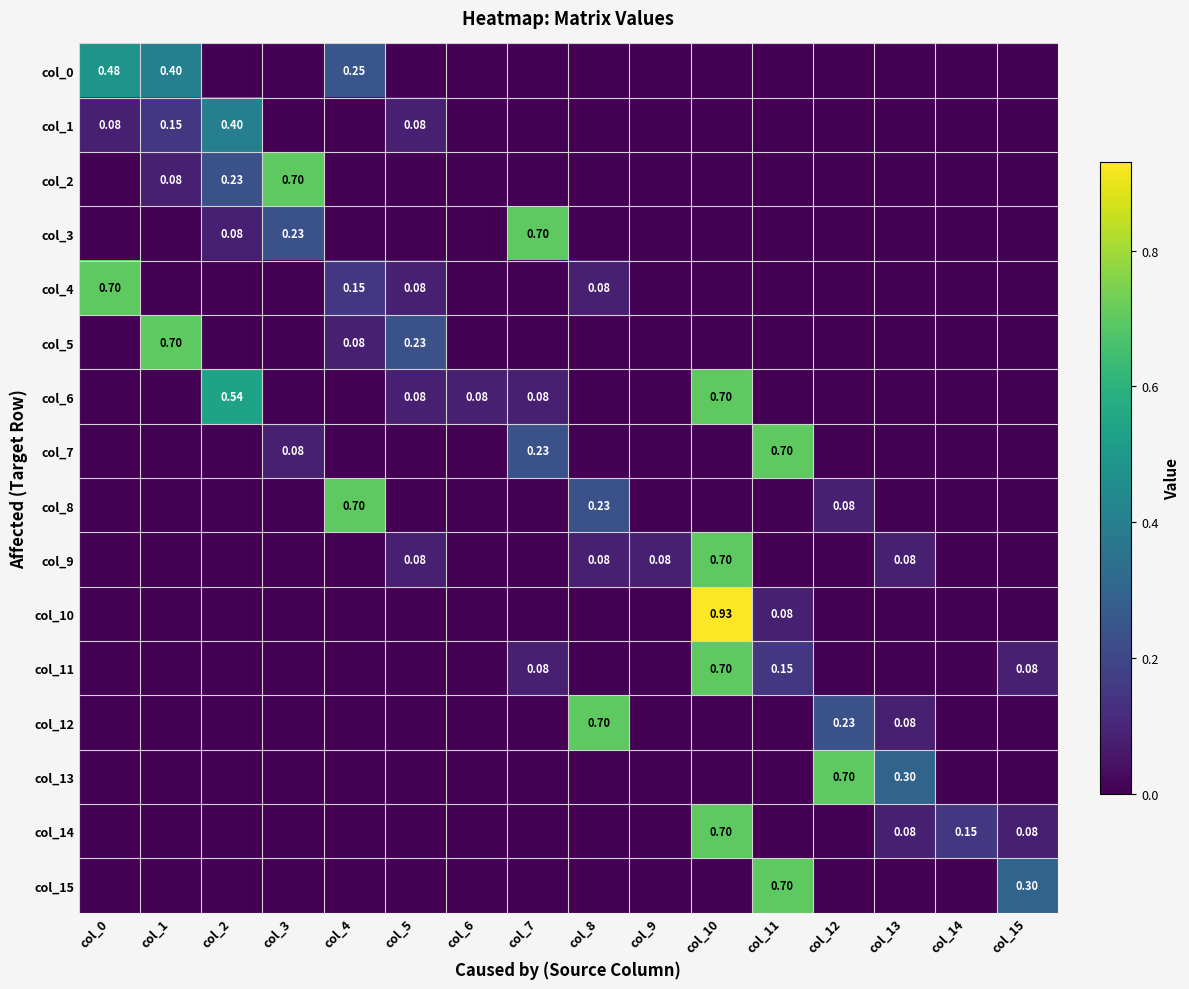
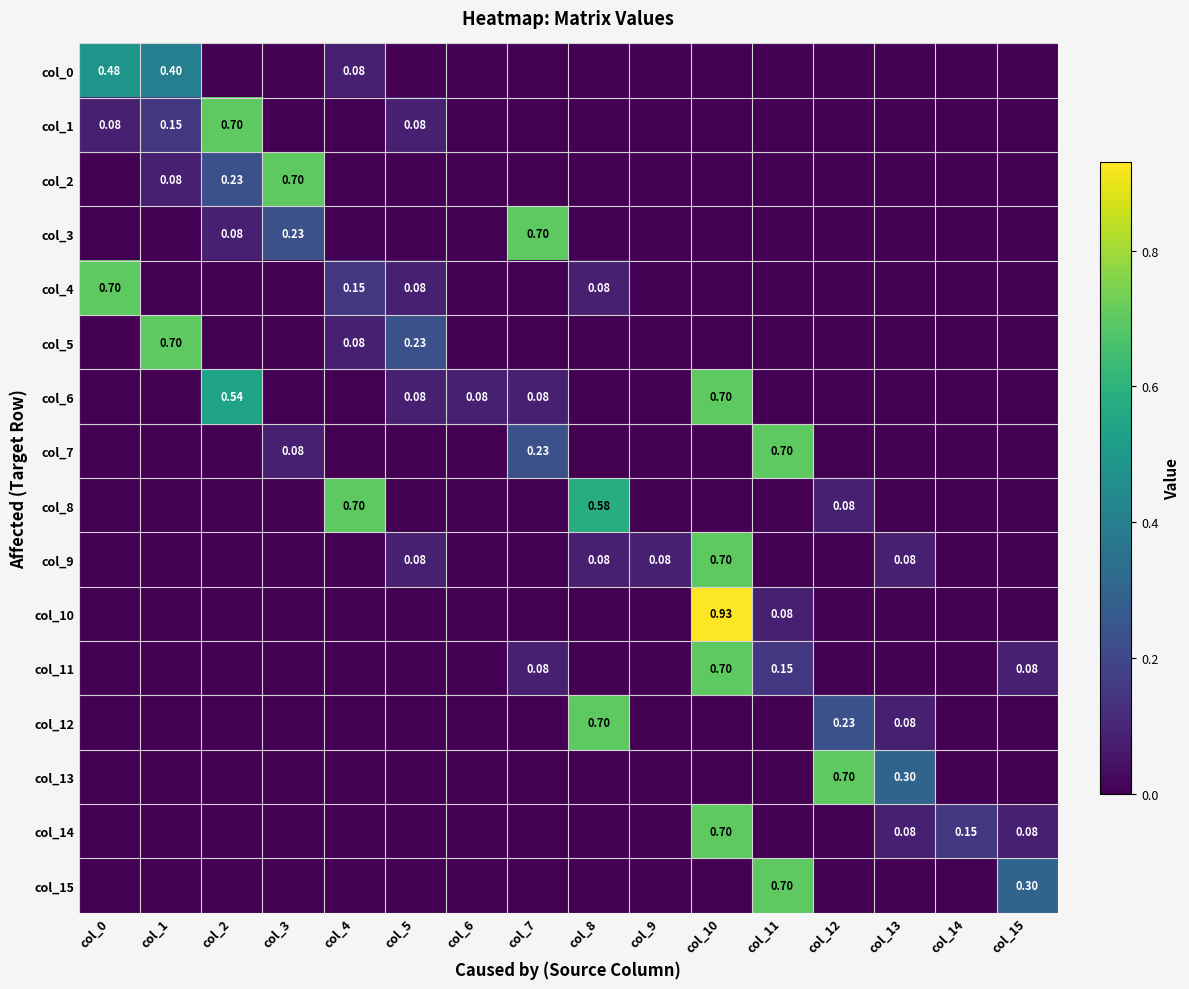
  {
    "col_0": {
      "col_0": 0.48,
      "col_1": 0.40,
-     "col_4": 0.25
+     "col_4": 0.08
    },
    "col_1": {
      "col_0": 0.08,
      "col_1": 0.15,
-     "col_2": 0.40,
+     "col_2": 0.70,
      "col_5": 0.08
    },
    "col_2": {
      "col_1": 0.08,
      "col_2": 0.23,
      "col_3": 0.70
    },
    "col_3": {
      "col_2": 0.08,
      "col_3": 0.23,
      "col_7": 0.70
    },
    "col_4": {
      "col_0": 0.70,
      "col_4": 0.15,
      "col_5": 0.08,
      "col_8": 0.08
    },
    "col_5": {
      "col_1": 0.70,
      "col_4": 0.08,
      "col_5": 0.23
    },
    "col_6": {
      "col_2": 0.54,
      "col_5": 0.08,
      "col_6": 0.08,
      "col_7": 0.08,
      "col_10": 0.70
    },
    "col_7": {
      "col_3": 0.08,
      "col_7": 0.23,
      "col_11": 0.70
    },
    "col_8": {
      "col_4": 0.70,
-     "col_8": 0.23,
+     "col_8": 0.58,
      "col_12": 0.08
    },
    "col_9": {
      "col_5": 0.08,
      "col_8": 0.08,
      "col_9": 0.08,
      "col_10": 0.70,
      "col_13": 0.08
    },
    "col_10": {
      "col_10": 0.93,
      "col_11": 0.08
    },
    "col_11": {
      "col_7": 0.08,
      "col_10": 0.70,
      "col_11": 0.15,
      "col_15": 0.08
    },
    "col_12": {
      "col_8": 0.70,
      "col_12": 0.23,
      "col_13": 0.08
    },
    "col_13": {
      "col_12": 0.70,
      "col_13": 0.30
    },
    "col_14": {
      "col_10": 0.70,
      "col_13": 0.08,
      "col_14": 0.15,
      "col_15": 0.08
    },
    "col_15": {
      "col_11": 0.70,
      "col_15": 0.30
    }
  }
